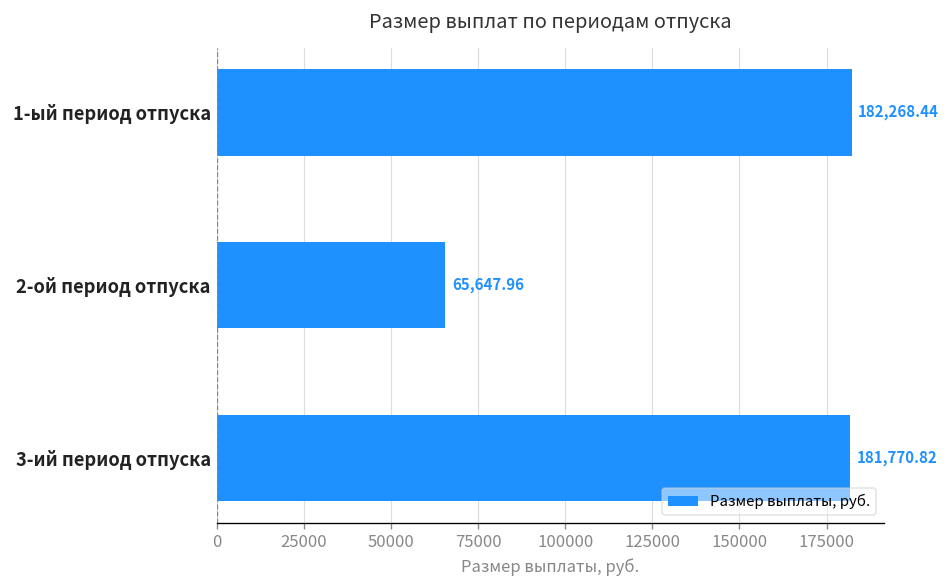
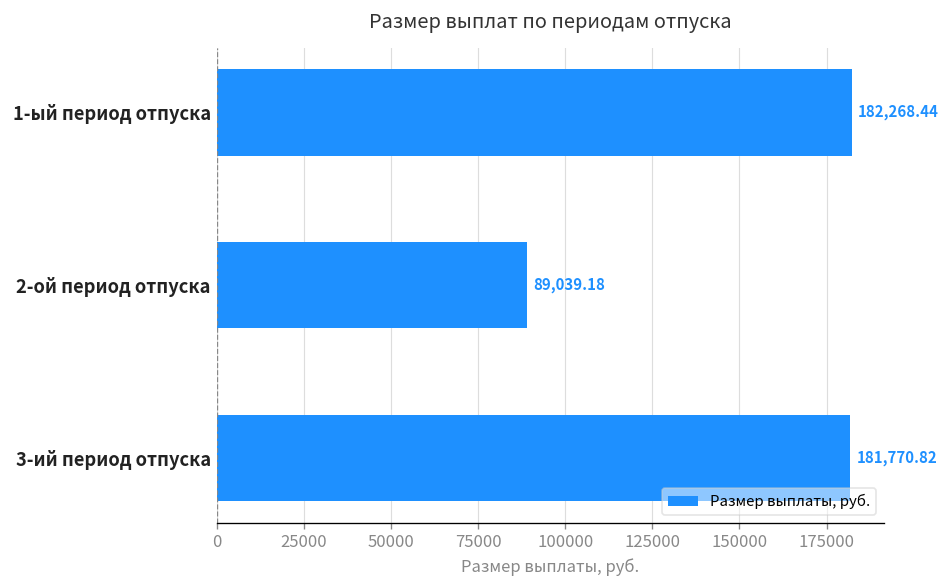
  {
    "1-ый период отпуска": "182,268.44",
-   "2-ой период отпуска": "65,647.96",
+   "2-ой период отпуска": "89,039.18",
    "3-ий период отпуска": "181,770.82"
  }
